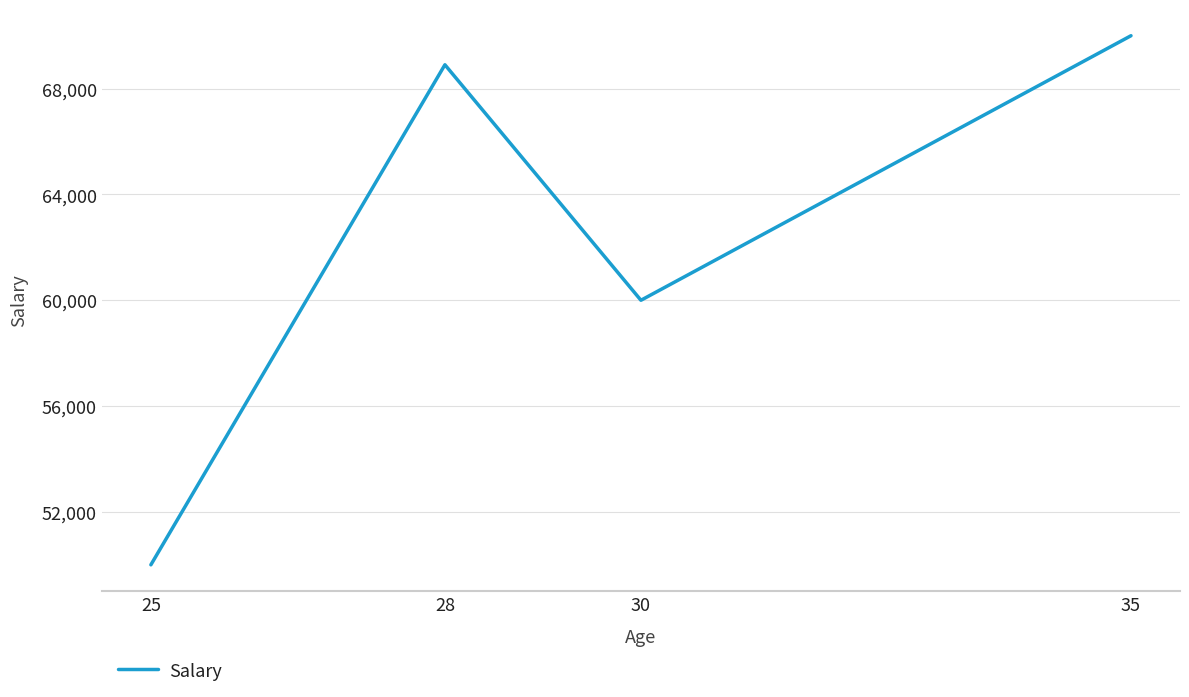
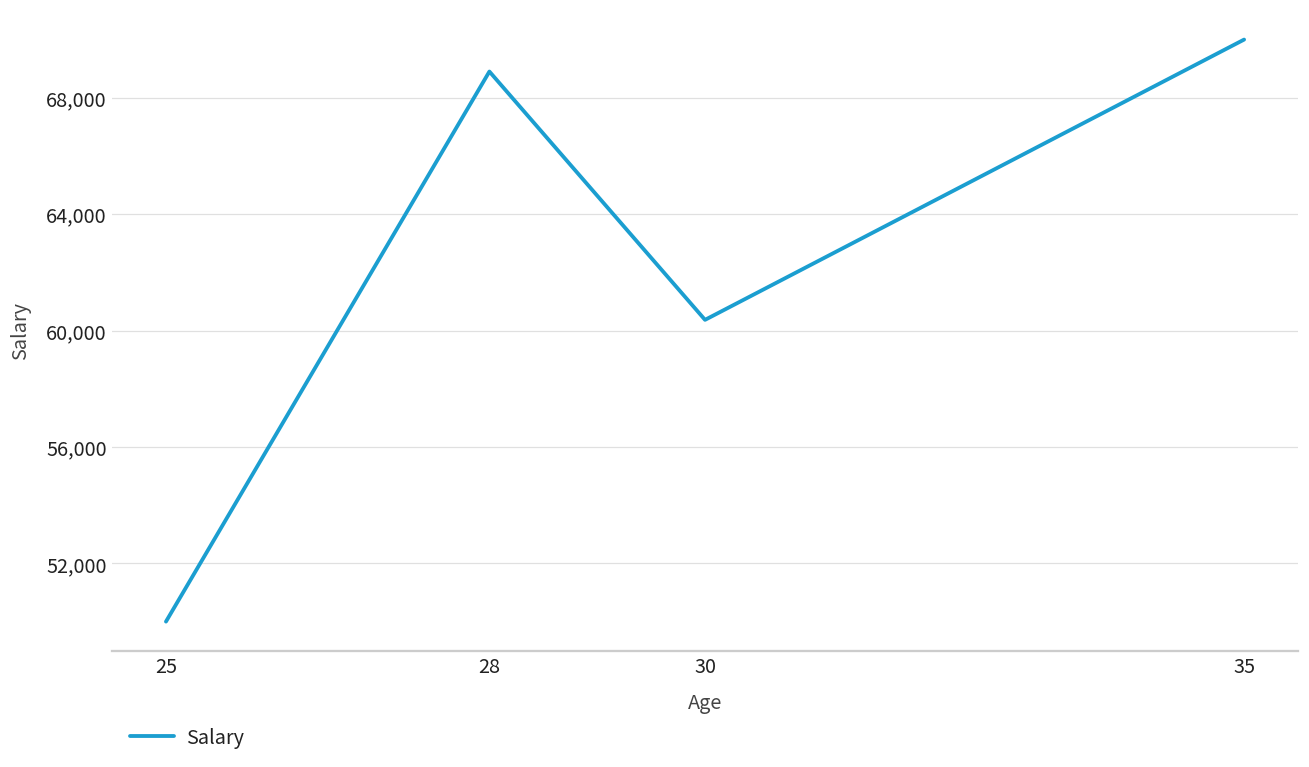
  {
    "25": "50,000",
    "28": "68,900",
-   "30": "60,000",
+   "30": "60,400",
    "35": "70,000"
  }
